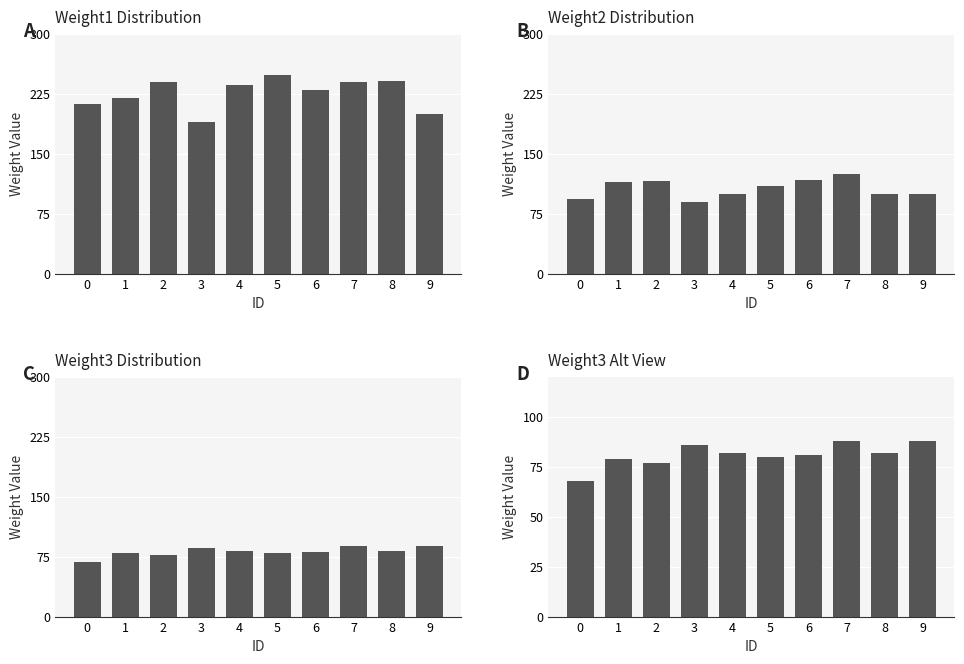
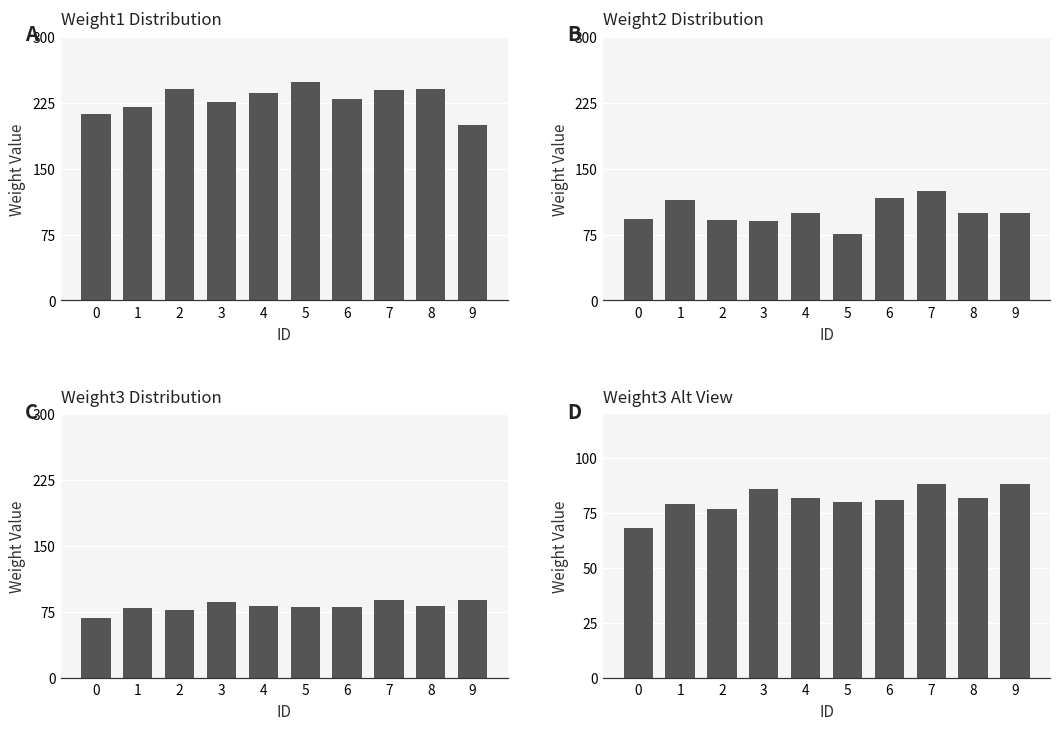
  {
    "Weight1 Distribution": {
      "0": 210,
      "1": 220,
      "2": 240,
-     "3": 190,
+     "3": 230,
      "4": 240,
      "5": 250,
      "6": 230,
      "7": 240,
      "8": 240,
      "9": 200
    },
    "Weight2 Distribution": {
      "0": 90,
      "1": 110,
-     "2": 120,
+     "2": 90,
      "3": 90,
      "4": 100,
-     "5": 110,
+     "5": 80,
      "6": 120,
      "7": 130,
      "8": 100,
      "9": 100
    },
    "Weight3 Distribution": {
      "0": 70,
      "1": 80,
      "2": 80,
      "3": 90,
      "4": 80,
      "5": 80,
      "6": 80,
      "7": 90,
      "8": 80,
      "9": 90
    },
    "Weight3 Alt View": {
      "0": 68,
      "1": 79,
      "2": 77,
      "3": 86,
      "4": 82,
      "5": 80,
      "6": 81,
      "7": 88,
      "8": 82,
      "9": 88
    }
  }
